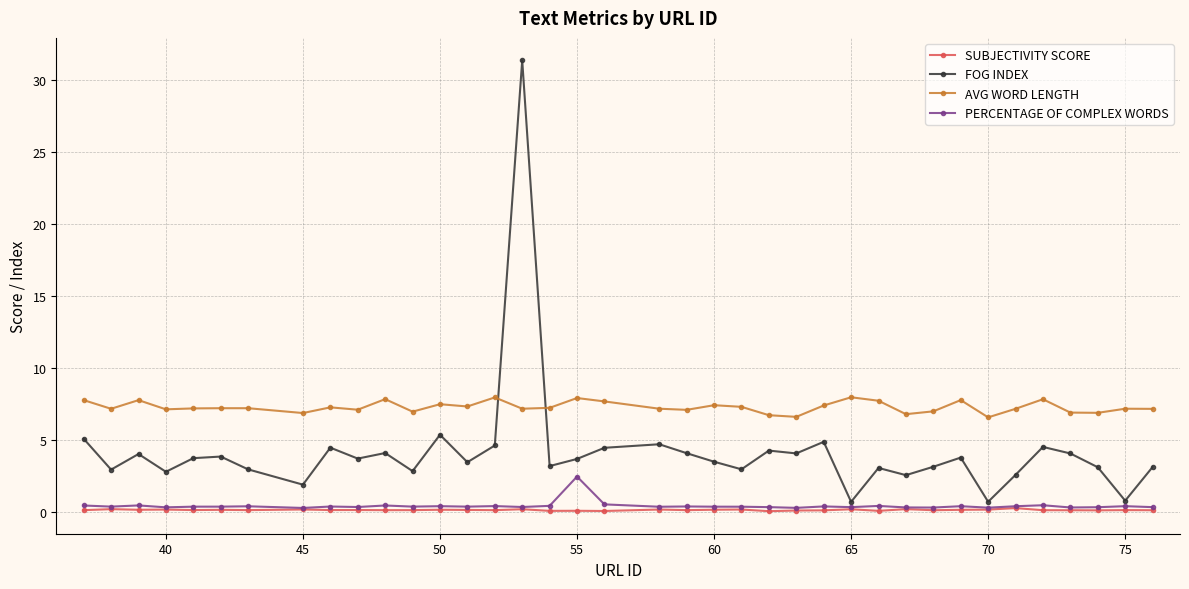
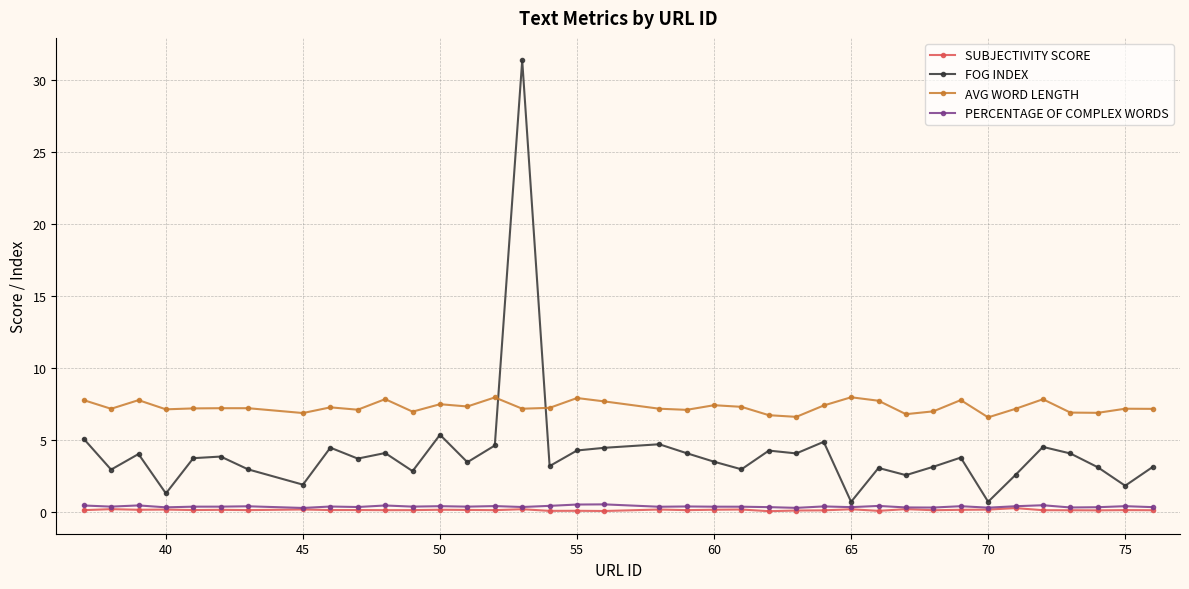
  {
    "FOG INDEX": {
-     "40": 2.8,
+     "40": 1.3,
      "45": 1.9,
      "50": 5.3,
-     "55": 3.7,
+     "55": 4.2,
      "60": 3.5,
      "65": 0.7,
      "70": 0.7,
-     "75": 0.8
+     "75": 1.8
    },
    "PERCENTAGE OF COMPLEX WORDS": {
      "50": 0.4,
-     "55": 2.4,
+     "55": 0.5,
      "60": 0.3,
      "75": 0.4
    }
  }
